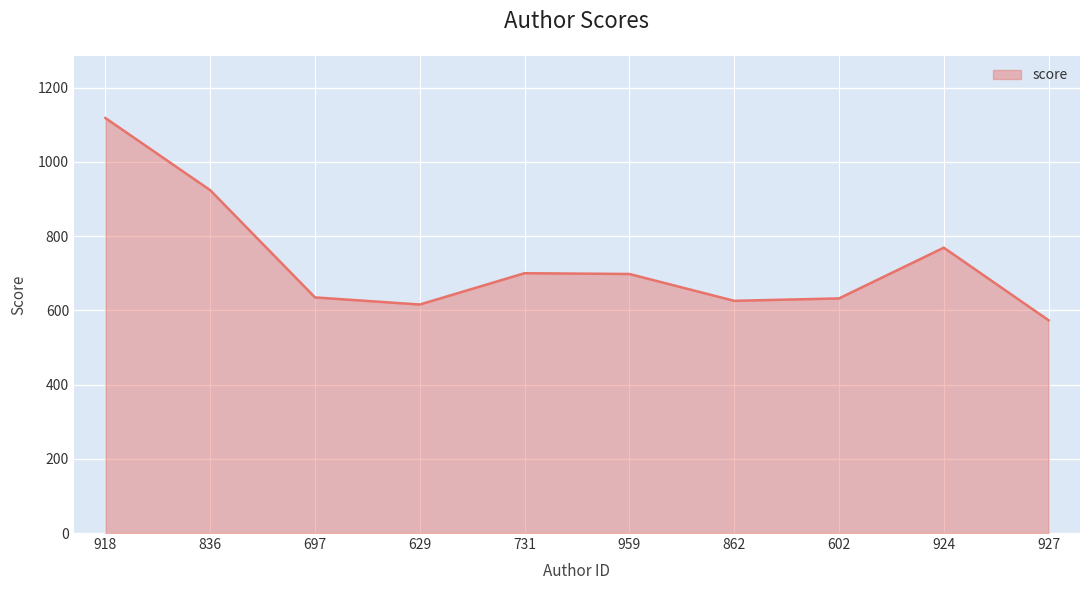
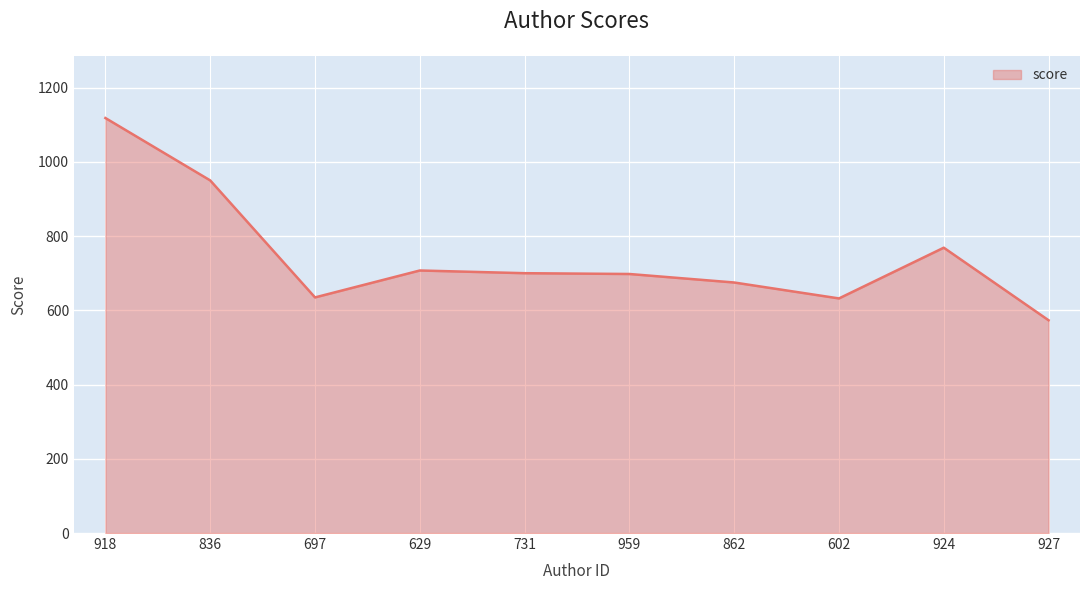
  {
    "918": 1120,
-   "836": 920,
+   "836": 950,
    "697": 630,
-   "629": 620,
+   "629": 710,
    "731": 700,
    "959": 700,
-   "862": 630,
+   "862": 680,
    "602": 630,
    "924": 770,
    "927": 570
  }
